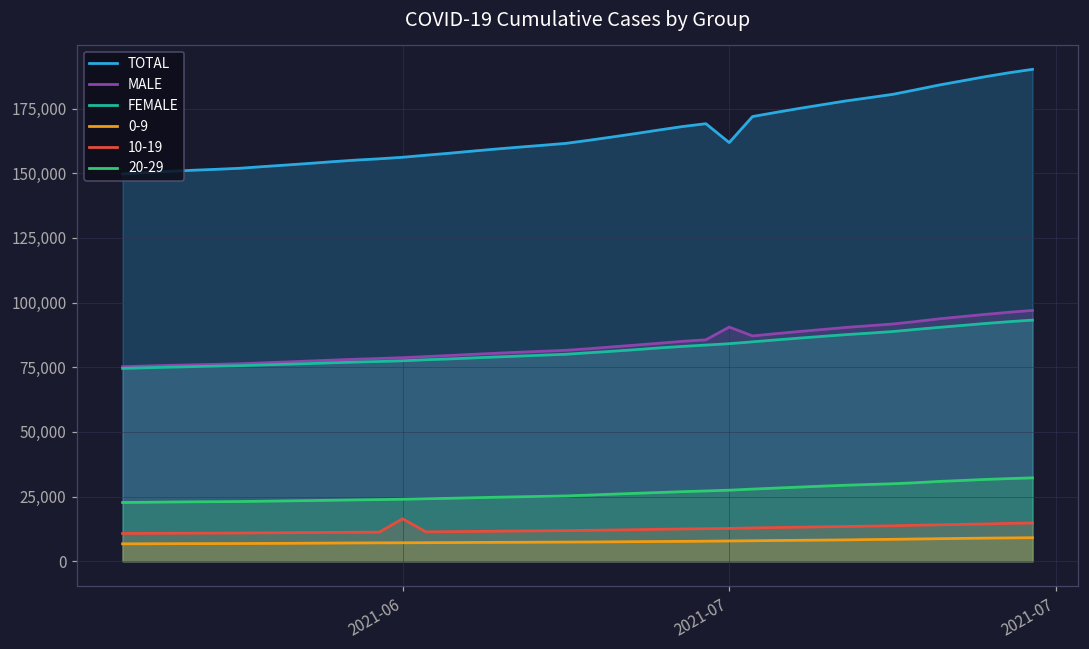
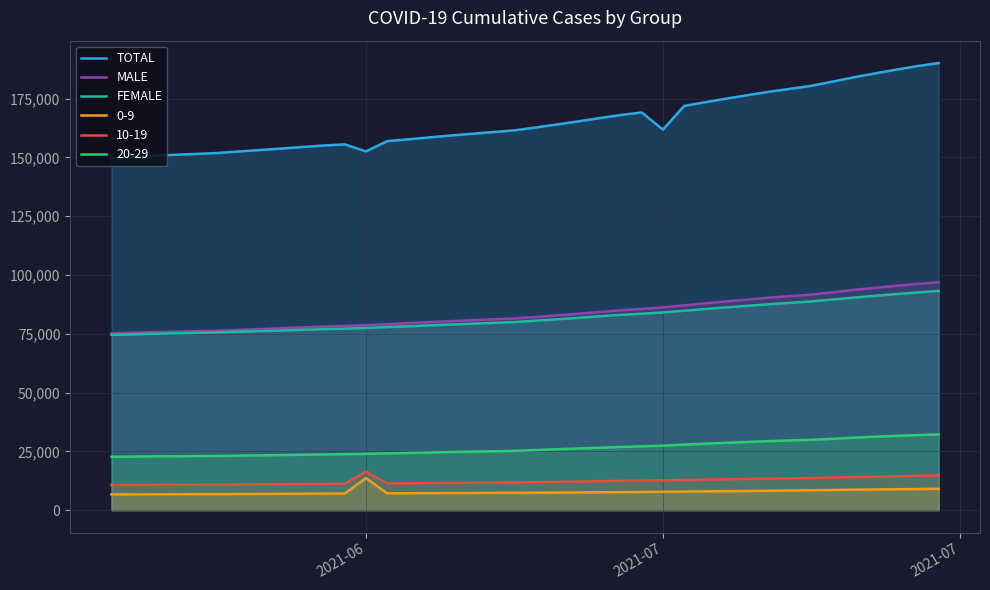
  {
    "TOTAL": {
-     "2021-06": "156,000",
+     "2021-06": "153,000",
      "2021-07": "162,000"
    },
    "MALE": {
      "2021-06": "79,000",
-     "2021-07": "91,000"
+     "2021-07": "86,000"
    },
    "0-9": {
-     "2021-06": "7,000",
+     "2021-06": "14,000",
      "2021-07": "8,000"
    },
    "10-19": {
      "2021-06": "16,000",
      "2021-07": "13,000"
    }
  }
